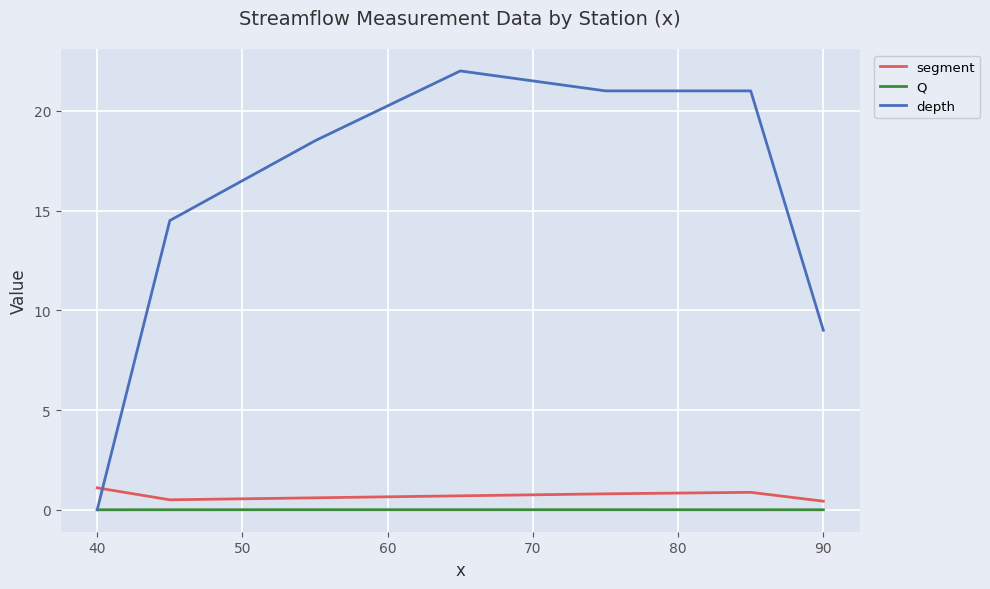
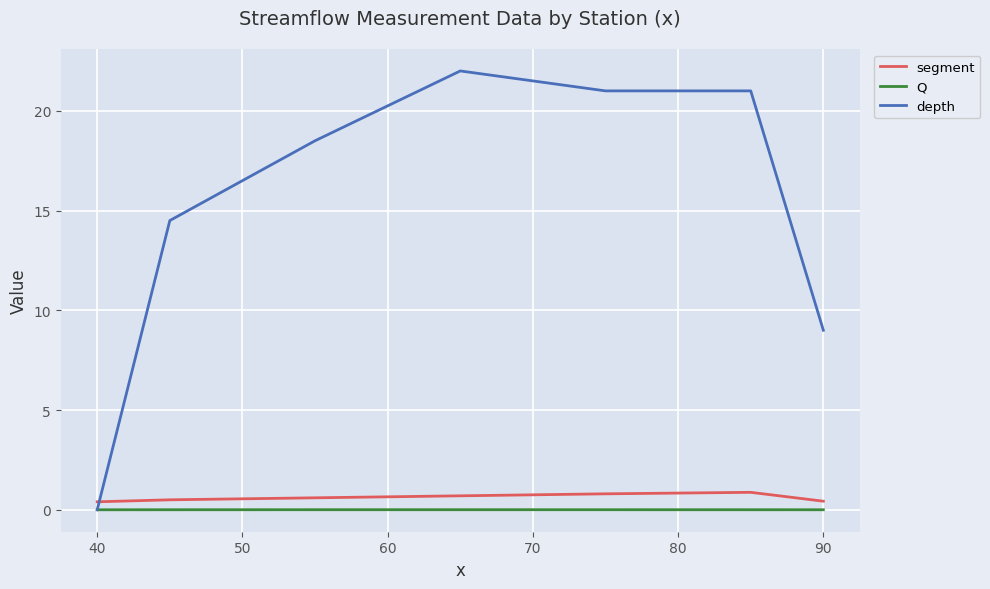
  {
    "segment": {
-     "40": 1.1,
+     "40": 0.4,
      "90": 0.4
    },
    "Q": {
      "90": 0.0
    },
    "depth": {
      "90": 9.0
    }
  }
